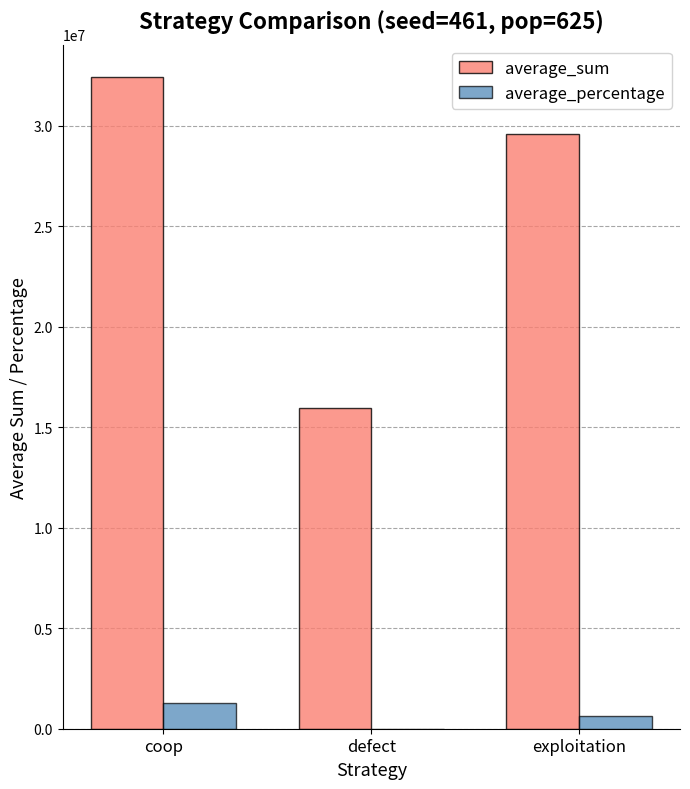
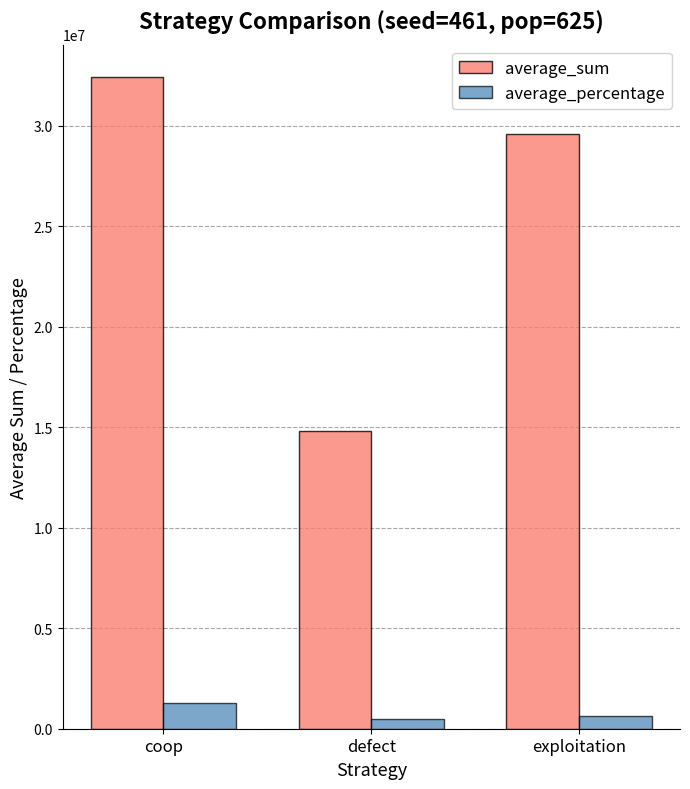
  {
    "average_sum": {
      "coop": 32400000,
-     "defect": 16000000,
+     "defect": 14800000,
      "exploitation": 29600000
    },
    "average_percentage": {
      "coop": 1300000,
-     "defect": 0,
+     "defect": 500000,
      "exploitation": 600000
    }
  }
